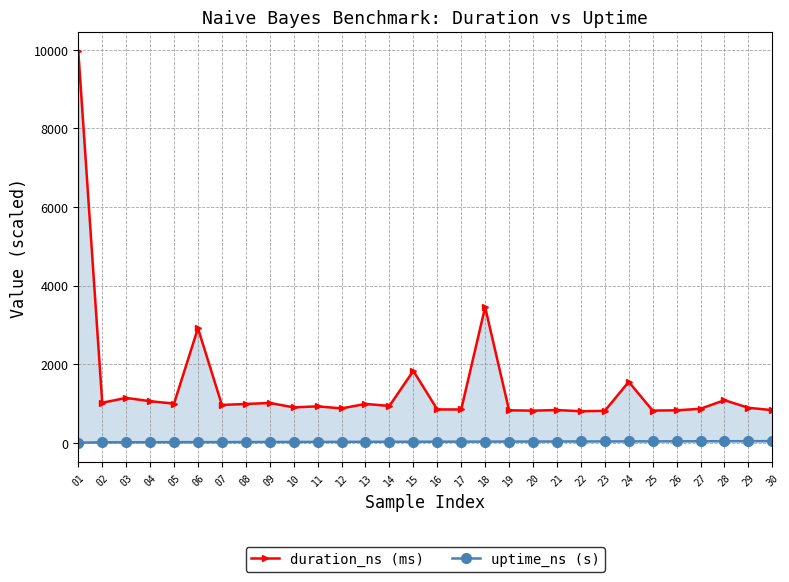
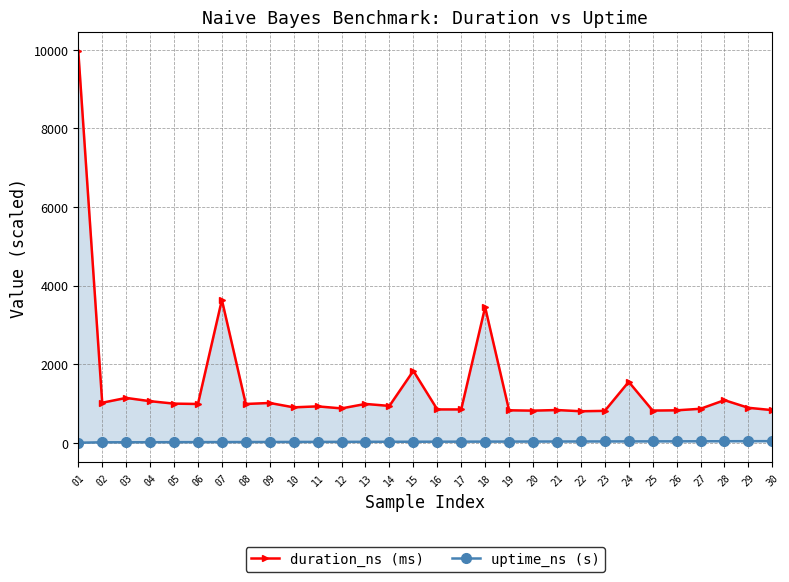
  {
    "duration_ns (ms)": {
      "01": 10000,
      "02": 1000,
      "03": 1100,
      "04": 1100,
      "05": 1000,
-     "06": 2900,
-     "07": 1000,
+     "06": 1000,
+     "07": 3600,
      "08": 1000,
      "09": 1000,
      "10": 900,
      "11": 900,
      "12": 900,
      "13": 1000,
      "14": 900,
      "15": 1800,
      "16": 900,
      "17": 900,
      "18": 3500,
      "19": 800,
      "20": 800,
      "21": 800,
      "22": 800,
      "23": 800,
      "24": 1600,
      "25": 800,
      "26": 800,
      "27": 900,
      "28": 1100,
      "29": 900,
      "30": 800
    },
    "uptime_ns (s)": {
      "01": 0,
      "02": 0,
      "03": 0,
      "04": 0,
      "05": 0,
      "06": 0,
      "07": 0,
      "08": 0,
      "09": 0,
      "10": 0,
      "11": 0,
      "12": 0,
      "13": 0,
      "14": 0,
      "15": 0,
      "16": 0,
      "17": 0,
      "18": 0,
      "19": 0,
      "20": 0,
      "21": 0,
      "22": 0,
      "23": 0,
      "24": 0,
      "25": 0,
      "26": 0,
      "27": 0,
      "28": 0,
      "29": 0,
      "30": 0
    }
  }
